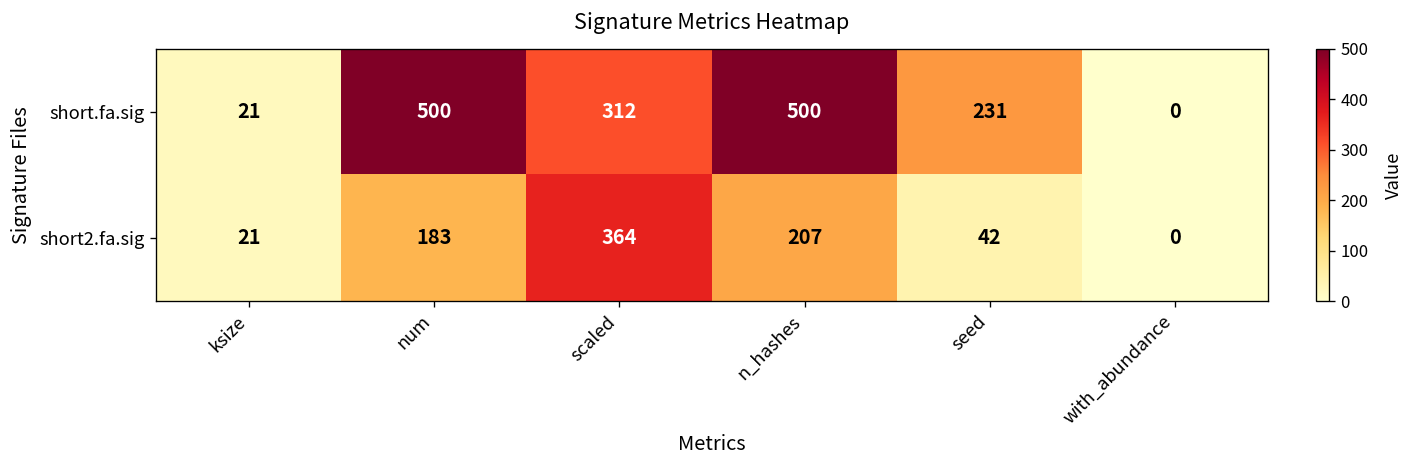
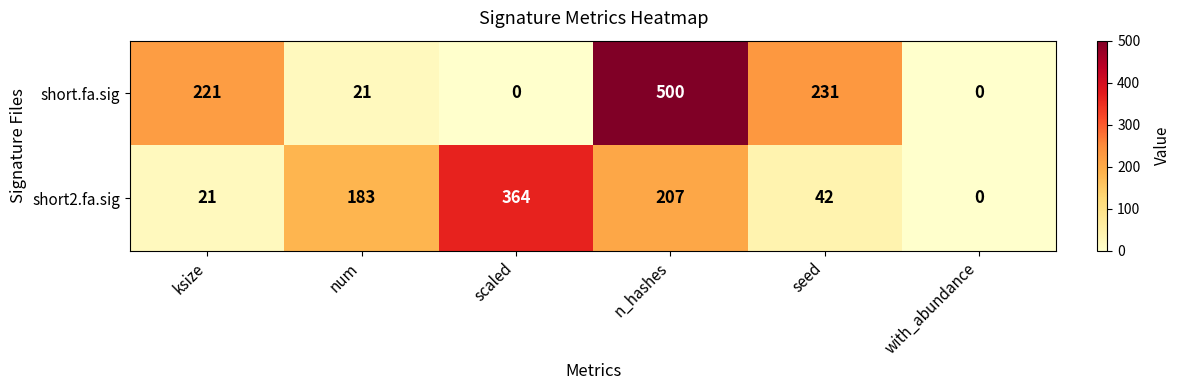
  {
    "short.fa.sig": {
-     "ksize": 21,
-     "num": 500,
-     "scaled": 312,
+     "ksize": 221,
+     "num": 21,
+     "scaled": 0,
      "n_hashes": 500,
      "seed": 231,
      "with_abundance": 0
    },
    "short2.fa.sig": {
      "ksize": 21,
      "num": 183,
      "scaled": 364,
      "n_hashes": 207,
      "seed": 42,
      "with_abundance": 0
    }
  }
